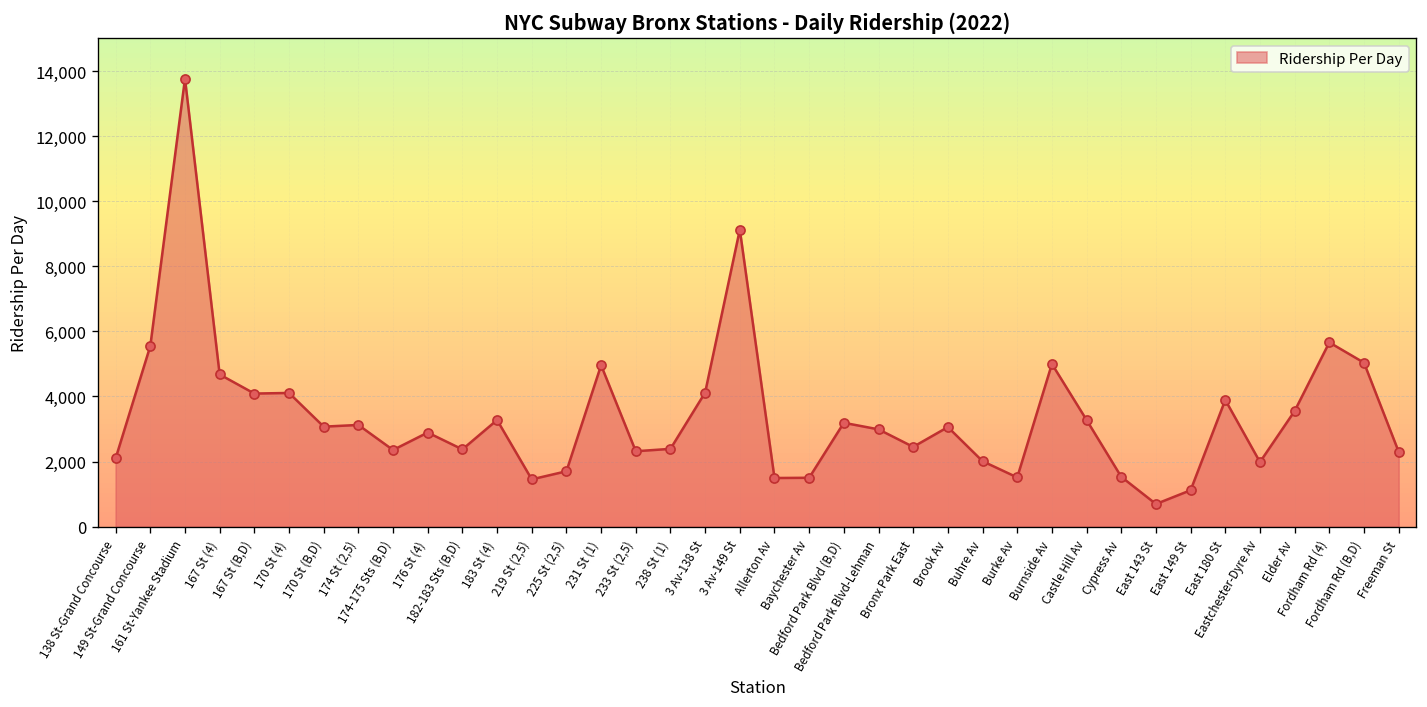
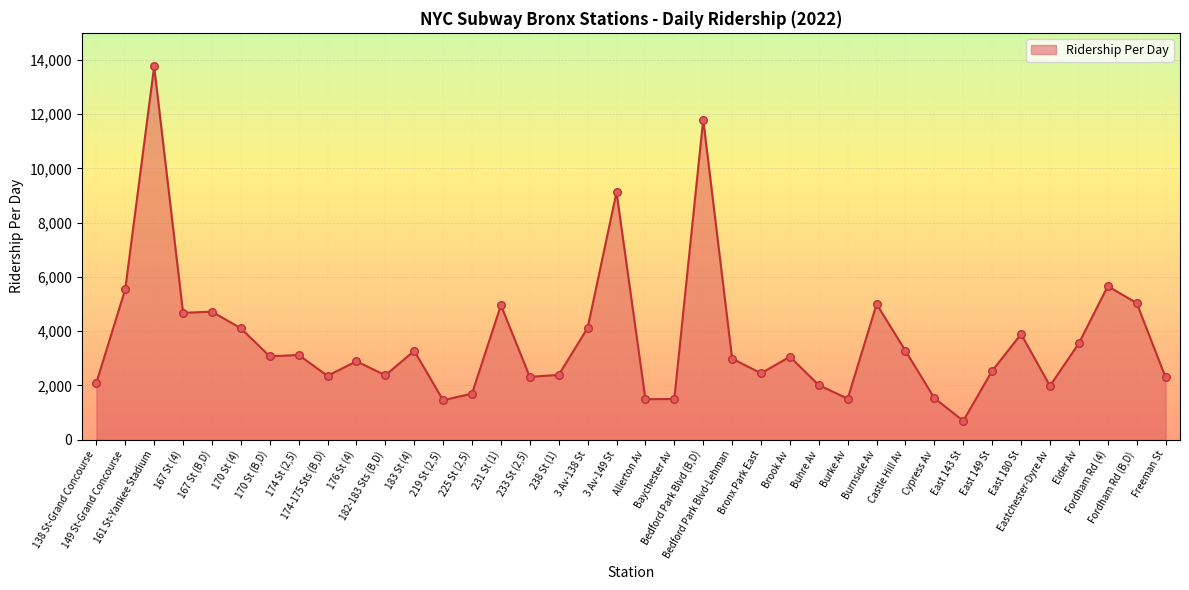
  {
    "138 St-Grand Concourse": "2,100",
    "149 St-Grand Concourse": "5,600",
    "161 St-Yankee Stadium": "13,800",
    "167 St (4)": "4,700",
-   "167 St (B,D)": "4,100",
+   "167 St (B,D)": "4,700",
    "170 St (4)": "4,100",
    "170 St (B,D)": "3,100",
    "174 St (2,5)": "3,100",
    "174-175 Sts (B,D)": "2,400",
    "176 St (4)": "2,900",
    "182-183 Sts (B,D)": "2,400",
    "183 St (4)": "3,300",
    "219 St (2,5)": "1,500",
    "225 St (2,5)": "1,700",
    "231 St (1)": "5,000",
    "233 St (2,5)": "2,300",
    "238 St (1)": "2,400",
    "3 Av-138 St": "4,100",
    "3 Av-149 St": "9,100",
    "Allerton Av": "1,500",
    "Baychester Av": "1,500",
-   "Bedford Park Blvd (B,D)": "3,200",
+   "Bedford Park Blvd (B,D)": "11,800",
    "Bedford Park Blvd-Lehman": "3,000",
    "Bronx Park East": "2,500",
    "Brook Av": "3,100",
    "Buhre Av": "2,000",
    "Burke Av": "1,500",
    "Burnside Av": "5,000",
    "Castle Hill Av": "3,300",
    "Cypress Av": "1,500",
    "East 143 St": "700",
-   "East 149 St": "1,100",
+   "East 149 St": "2,500",
    "East 180 St": "3,900",
    "Eastchester-Dyre Av": "2,000",
    "Elder Av": "3,600",
    "Fordham Rd (4)": "5,700",
    "Fordham Rd (B,D)": "5,000",
    "Freeman St": "2,300"
  }
